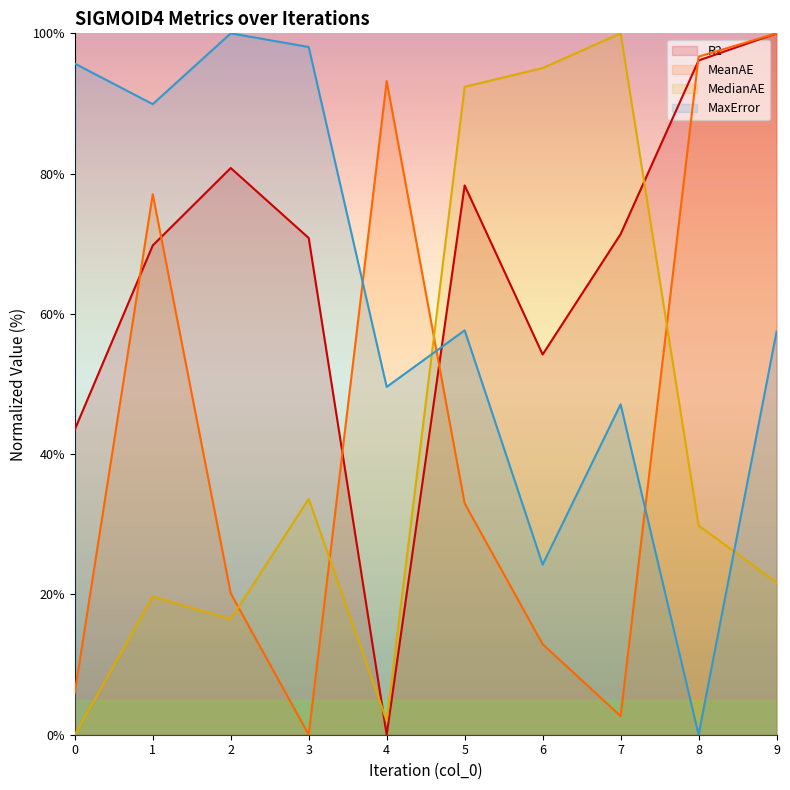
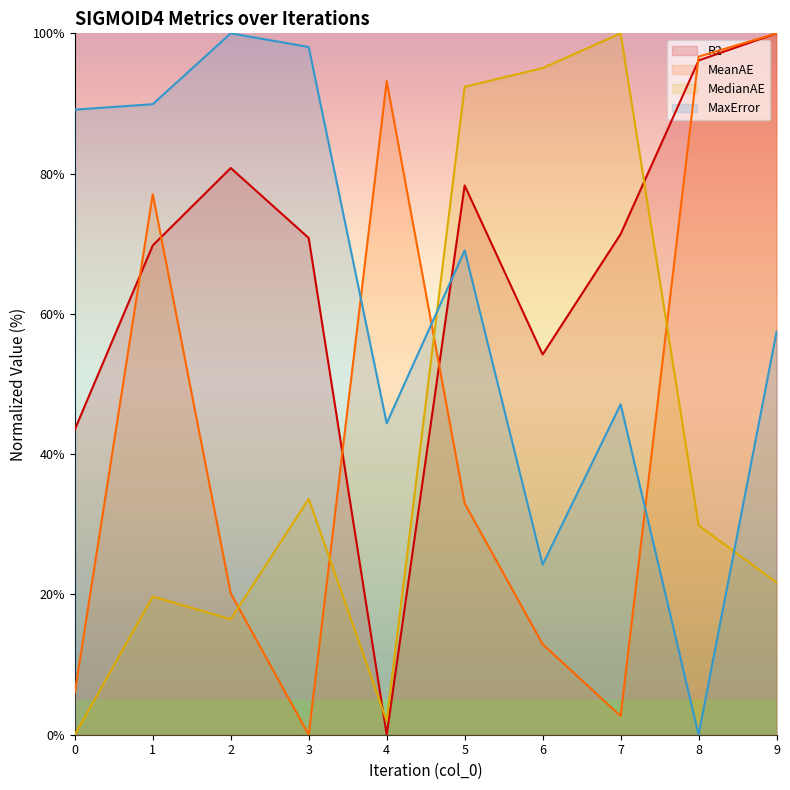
  {
    "MaxError": {
-     "0": "96%",
+     "0": "89%",
      "1": "90%",
      "2": "100%",
      "3": "98%",
-     "4": "50%",
-     "5": "58%",
+     "4": "44%",
+     "5": "69%",
      "6": "24%",
      "7": "47%",
      "9": "57%"
    }
  }
